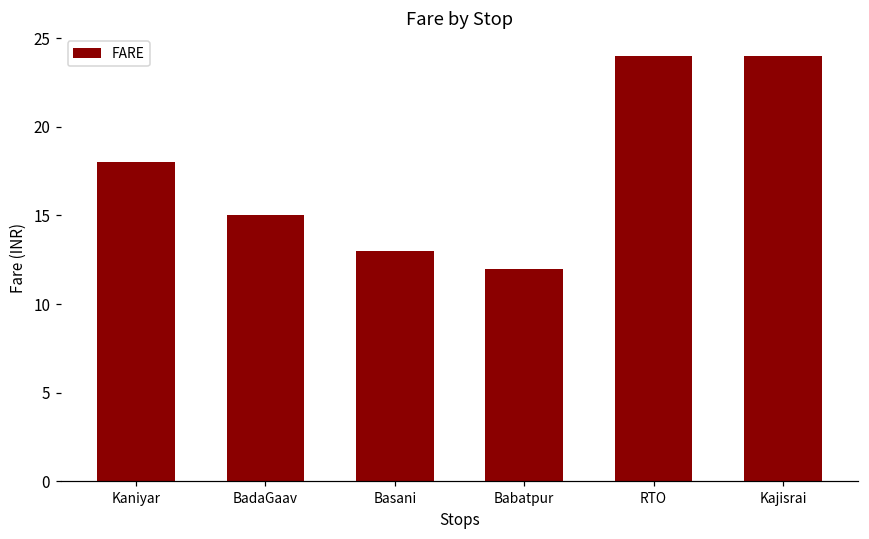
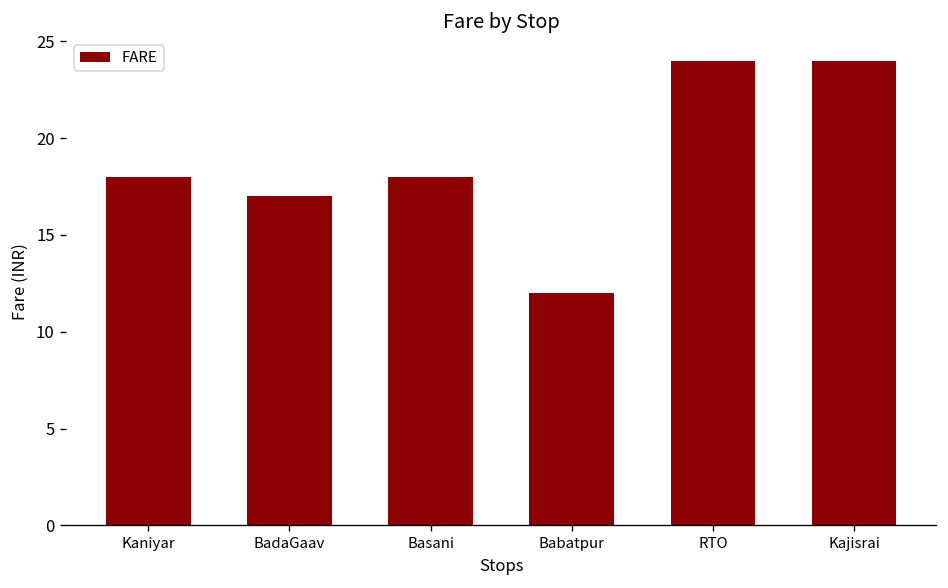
  {
    "Kaniyar": 18,
-   "BadaGaav": 15,
-   "Basani": 13,
+   "BadaGaav": 17,
+   "Basani": 18,
    "Babatpur": 12,
    "RTO": 24,
    "Kajisrai": 24
  }
